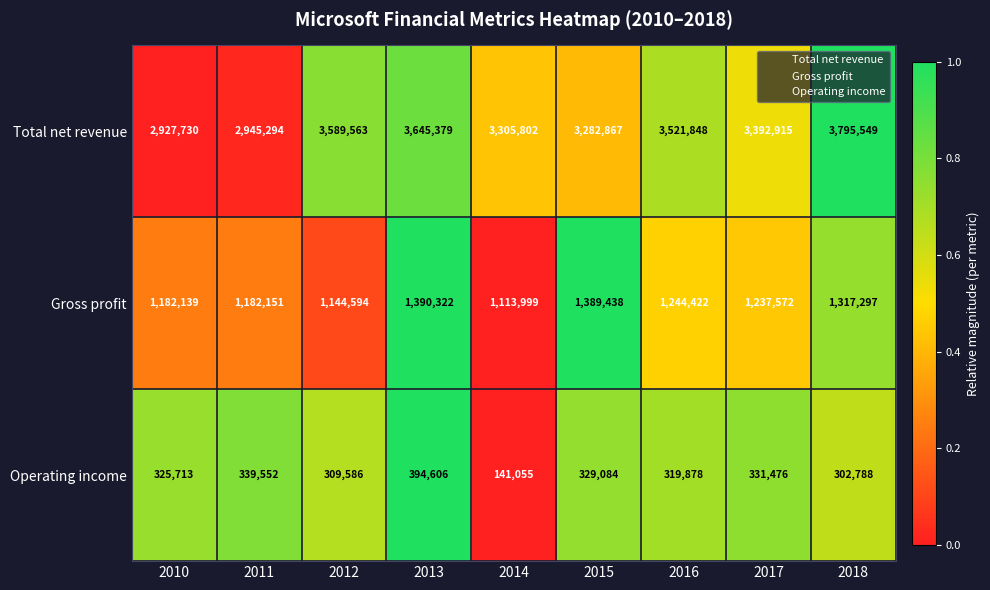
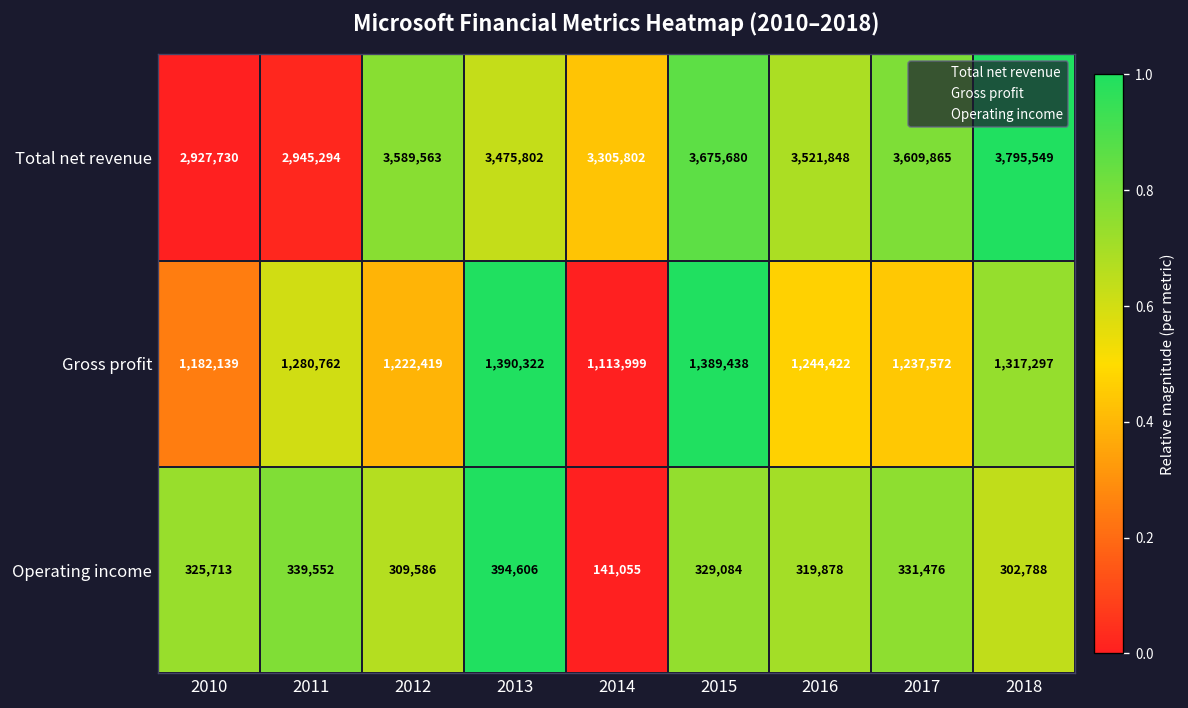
  {
    "Total net revenue": {
      "2010": "2,927,730",
      "2011": "2,945,294",
      "2012": "3,589,563",
-     "2013": "3,645,379",
+     "2013": "3,475,802",
      "2014": "3,305,802",
-     "2015": "3,282,867",
+     "2015": "3,675,680",
      "2016": "3,521,848",
-     "2017": "3,392,915",
+     "2017": "3,609,865",
      "2018": "3,795,549"
    },
    "Gross profit": {
      "2010": "1,182,139",
-     "2011": "1,182,151",
-     "2012": "1,144,594",
+     "2011": "1,280,762",
+     "2012": "1,222,419",
      "2013": "1,390,322",
      "2014": "1,113,999",
      "2015": "1,389,438",
      "2016": "1,244,422",
      "2017": "1,237,572",
      "2018": "1,317,297"
    },
    "Operating income": {
      "2010": "325,713",
      "2011": "339,552",
      "2012": "309,586",
      "2013": "394,606",
      "2014": "141,055",
      "2015": "329,084",
      "2016": "319,878",
      "2017": "331,476",
      "2018": "302,788"
    }
  }
